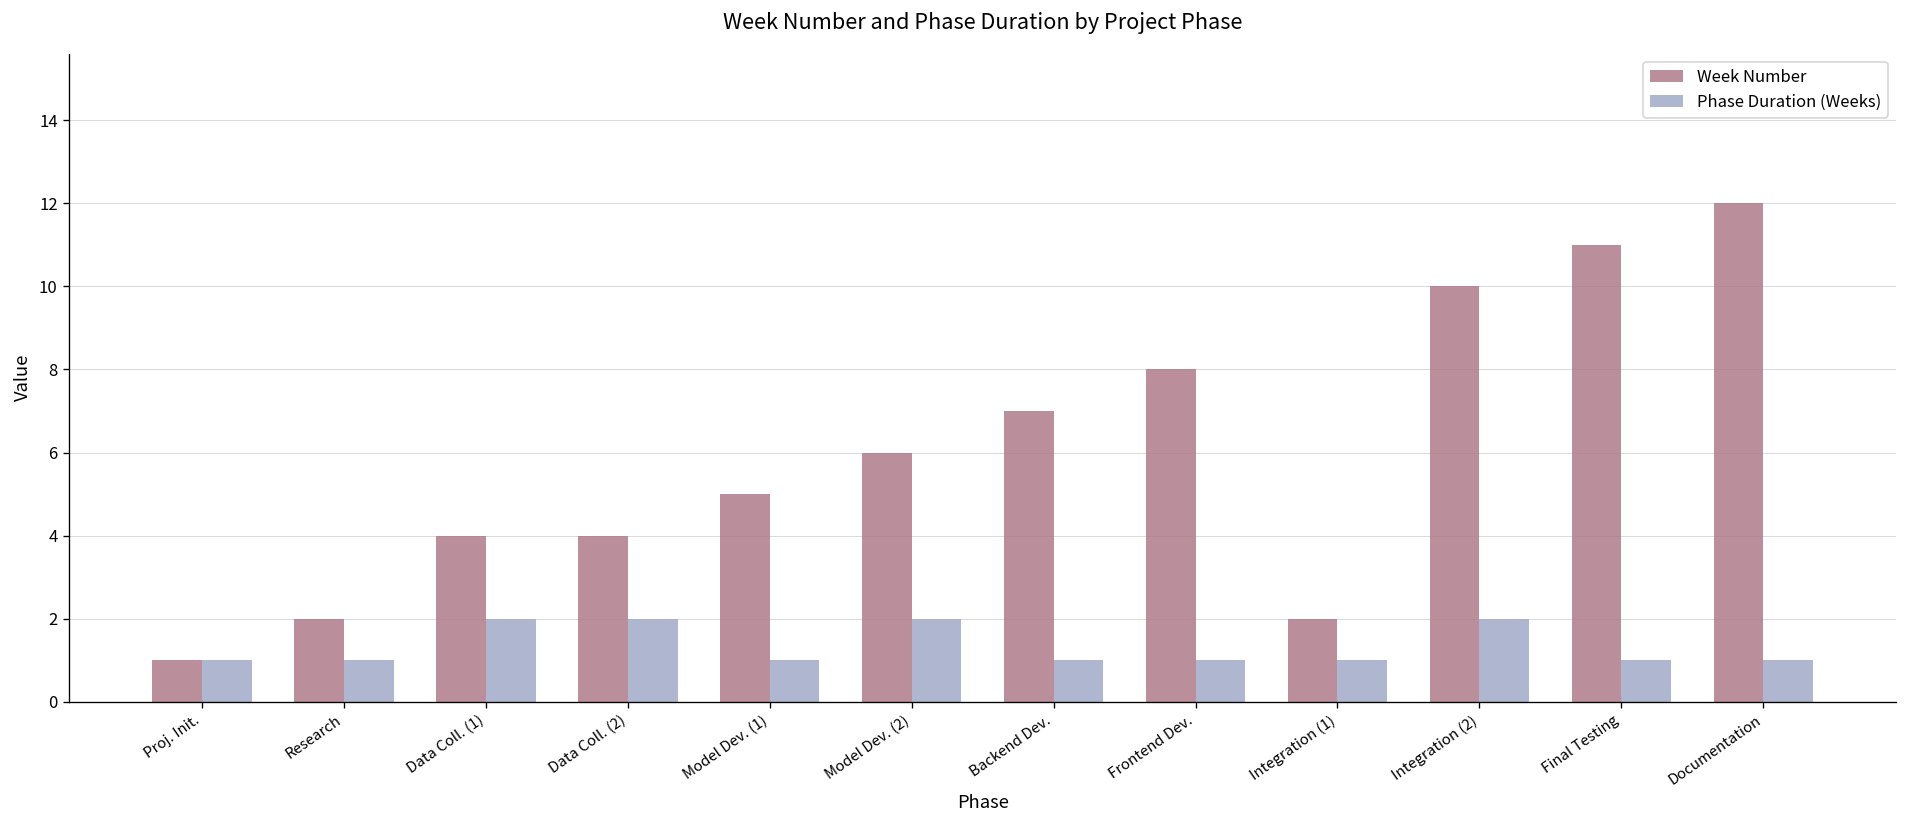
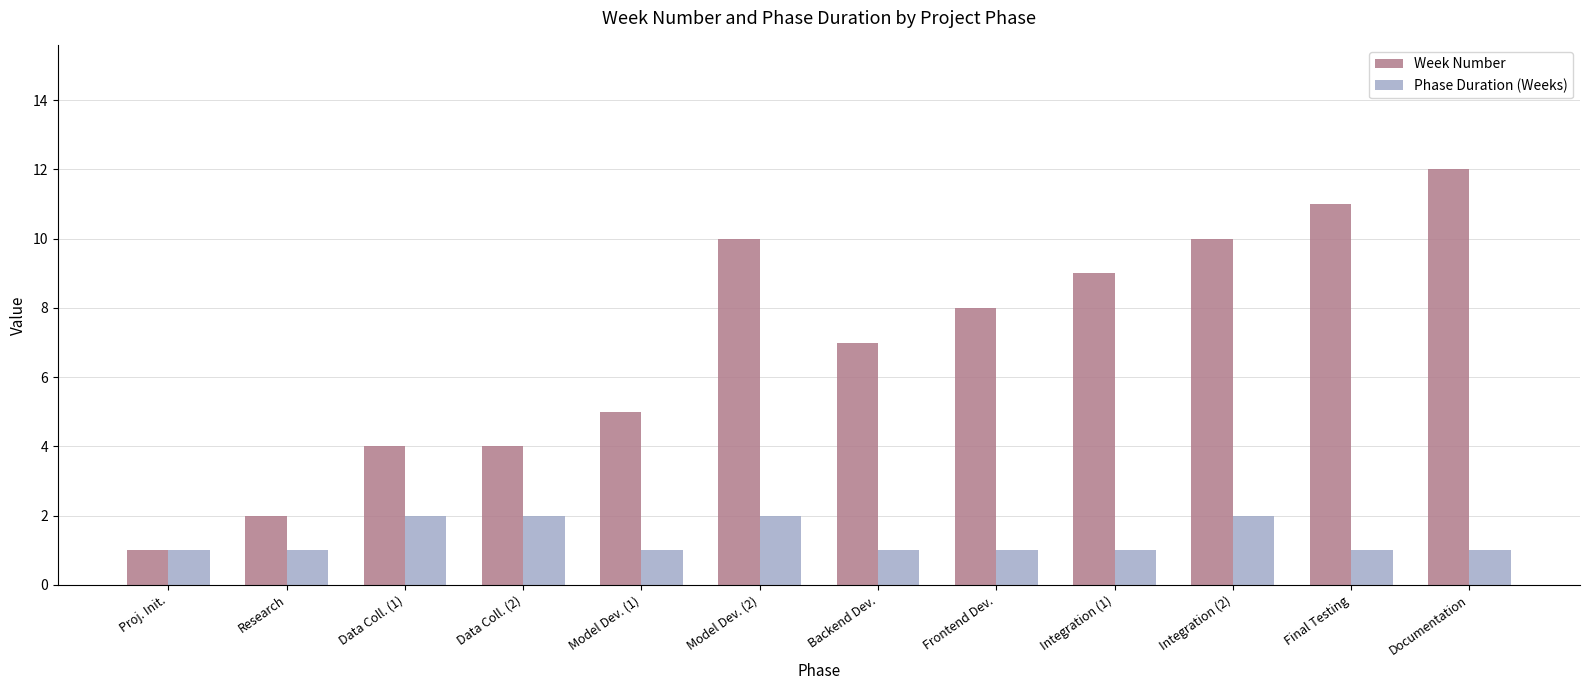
  {
    "Week Number": {
      "Proj. Init.": 1,
      "Research": 2,
      "Data Coll. (1)": 4,
      "Data Coll. (2)": 4,
      "Model Dev. (1)": 5,
-     "Model Dev. (2)": 6,
+     "Model Dev. (2)": 10,
      "Backend Dev.": 7,
      "Frontend Dev.": 8,
-     "Integration (1)": 2,
+     "Integration (1)": 9,
      "Integration (2)": 10,
      "Final Testing": 11,
      "Documentation": 12
    },
    "Phase Duration (Weeks)": {
      "Proj. Init.": 1,
      "Research": 1,
      "Data Coll. (1)": 2,
      "Data Coll. (2)": 2,
      "Model Dev. (1)": 1,
      "Model Dev. (2)": 2,
      "Backend Dev.": 1,
      "Frontend Dev.": 1,
      "Integration (1)": 1,
      "Integration (2)": 2,
      "Final Testing": 1,
      "Documentation": 1
    }
  }
